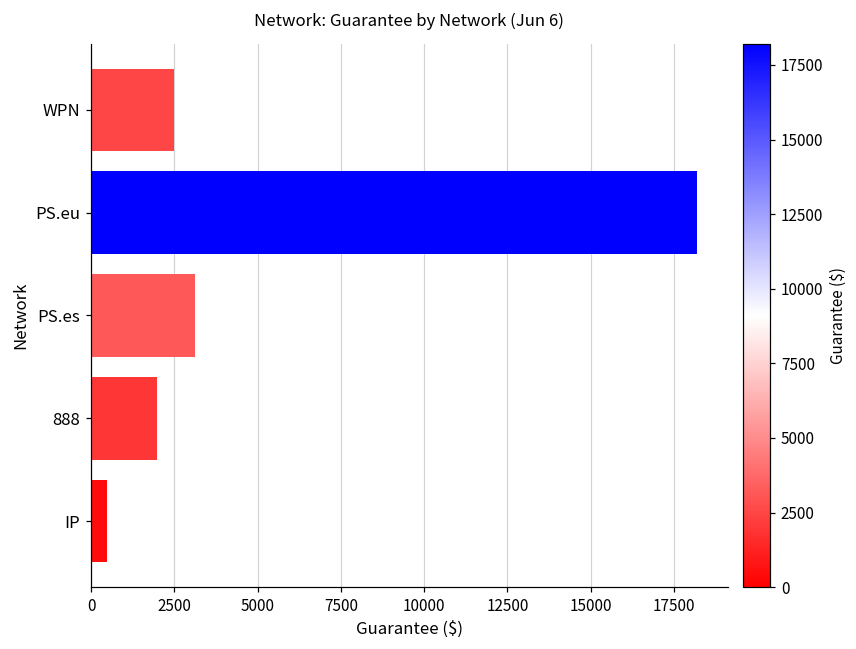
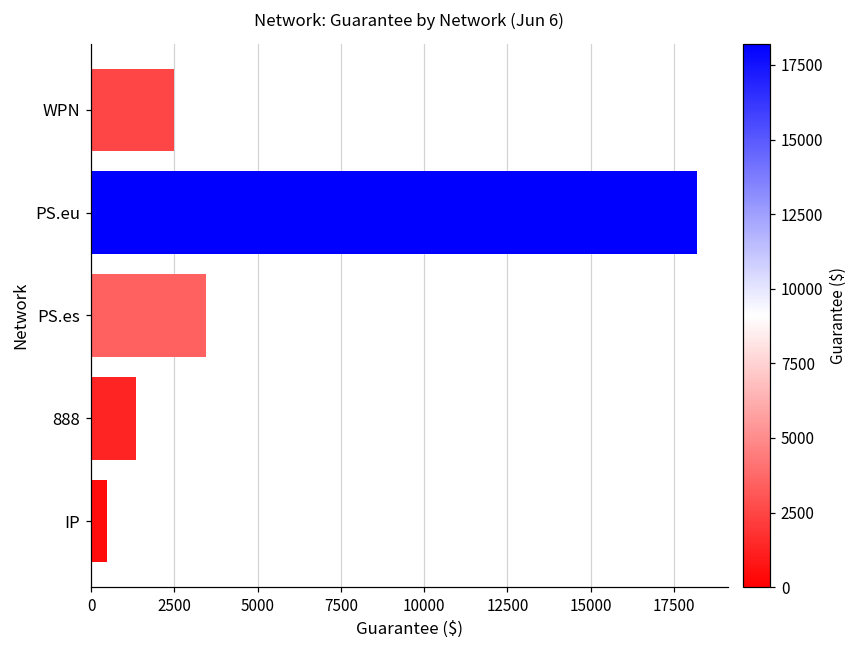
  {
    "WPN": 2500,
    "PS.eu": 18200,
-   "PS.es": 3100,
-   "888": 2000,
+   "PS.es": 3400,
+   "888": 1300,
    "IP": 500
  }
